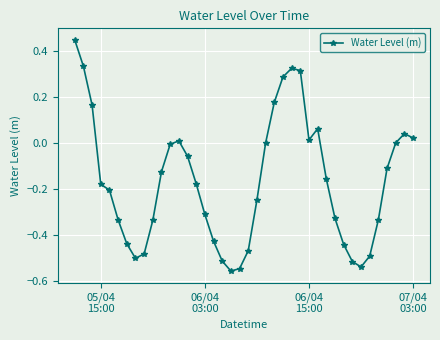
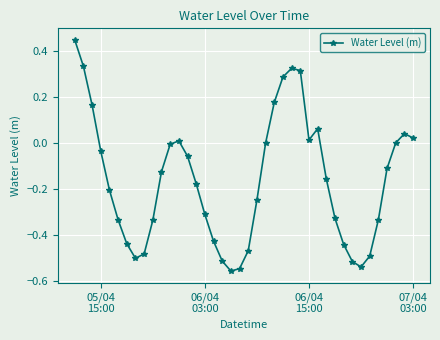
  {
-   "05/04 15:00": -0.18,
+   "05/04 15:00": -0.04,
    "06/04 03:00": -0.31,
    "06/04 15:00": 0.01,
    "07/04 03:00": 0.02
  }
